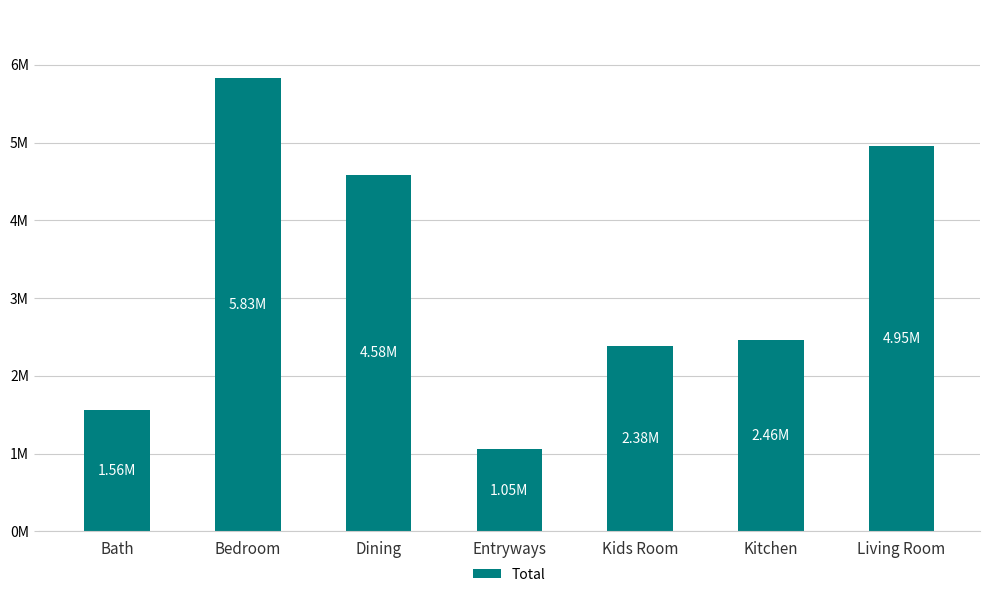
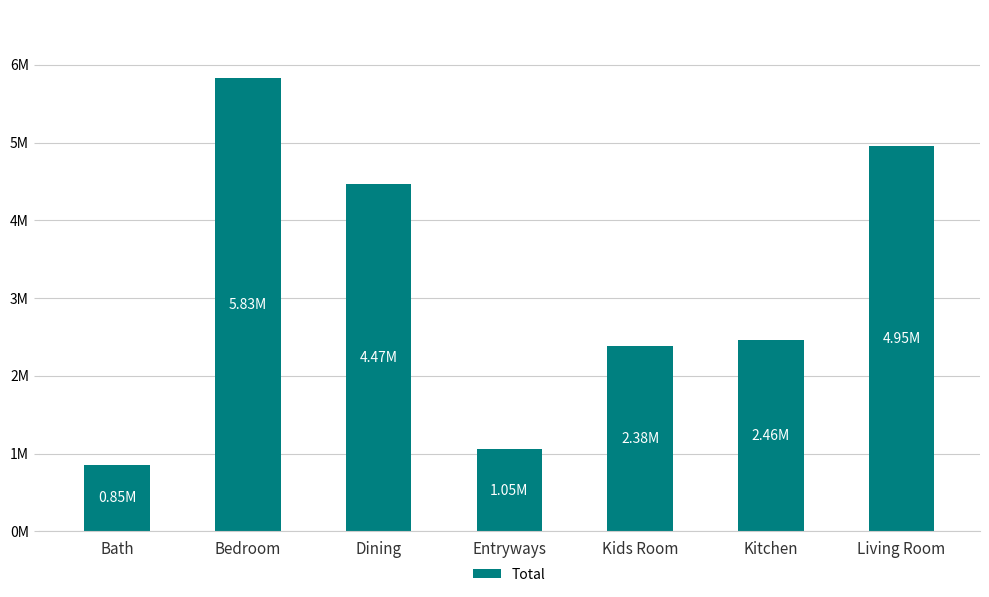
  {
-   "Bath": "1.56M",
+   "Bath": "0.85M",
    "Bedroom": "5.83M",
-   "Dining": "4.58M",
+   "Dining": "4.47M",
    "Entryways": "1.05M",
    "Kids Room": "2.38M",
    "Kitchen": "2.46M",
    "Living Room": "4.95M"
  }
